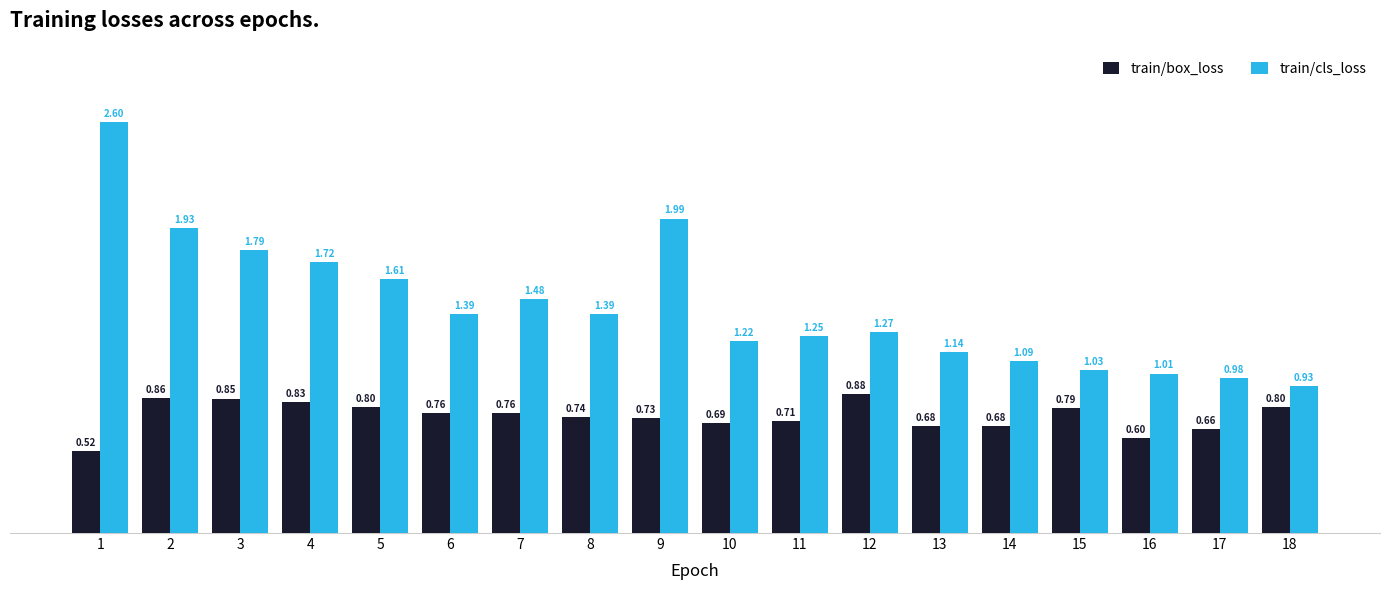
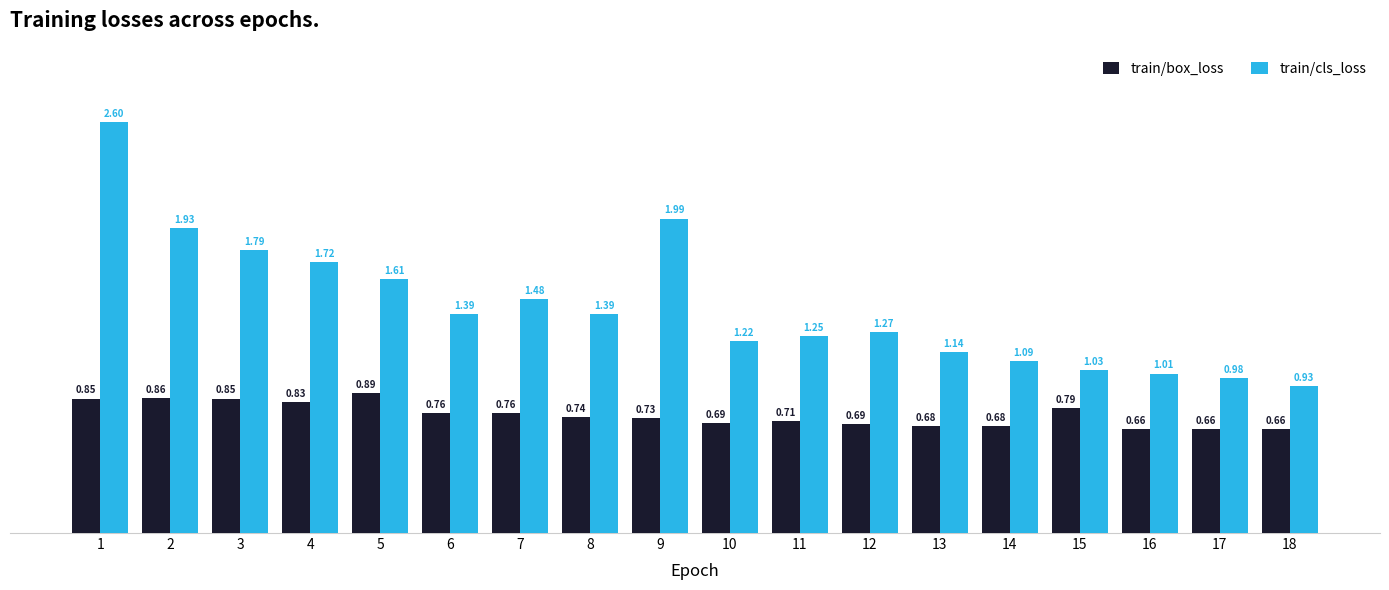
  {
    "train/box_loss": {
-     "1": 0.52,
+     "1": 0.85,
      "2": 0.86,
      "3": 0.85,
      "4": 0.83,
-     "5": 0.80,
+     "5": 0.89,
      "6": 0.76,
      "7": 0.76,
      "8": 0.74,
      "9": 0.73,
      "10": 0.69,
      "11": 0.71,
-     "12": 0.88,
+     "12": 0.69,
      "13": 0.68,
      "14": 0.68,
      "15": 0.79,
-     "16": 0.60,
+     "16": 0.66,
      "17": 0.66,
-     "18": 0.80
+     "18": 0.66
    },
    "train/cls_loss": {
      "1": 2.60,
      "2": 1.93,
      "3": 1.79,
      "4": 1.72,
      "5": 1.61,
      "6": 1.39,
      "7": 1.48,
      "8": 1.39,
      "9": 1.99,
      "10": 1.22,
      "11": 1.25,
      "12": 1.27,
      "13": 1.14,
      "14": 1.09,
      "15": 1.03,
      "16": 1.01,
      "17": 0.98,
      "18": 0.93
    }
  }
